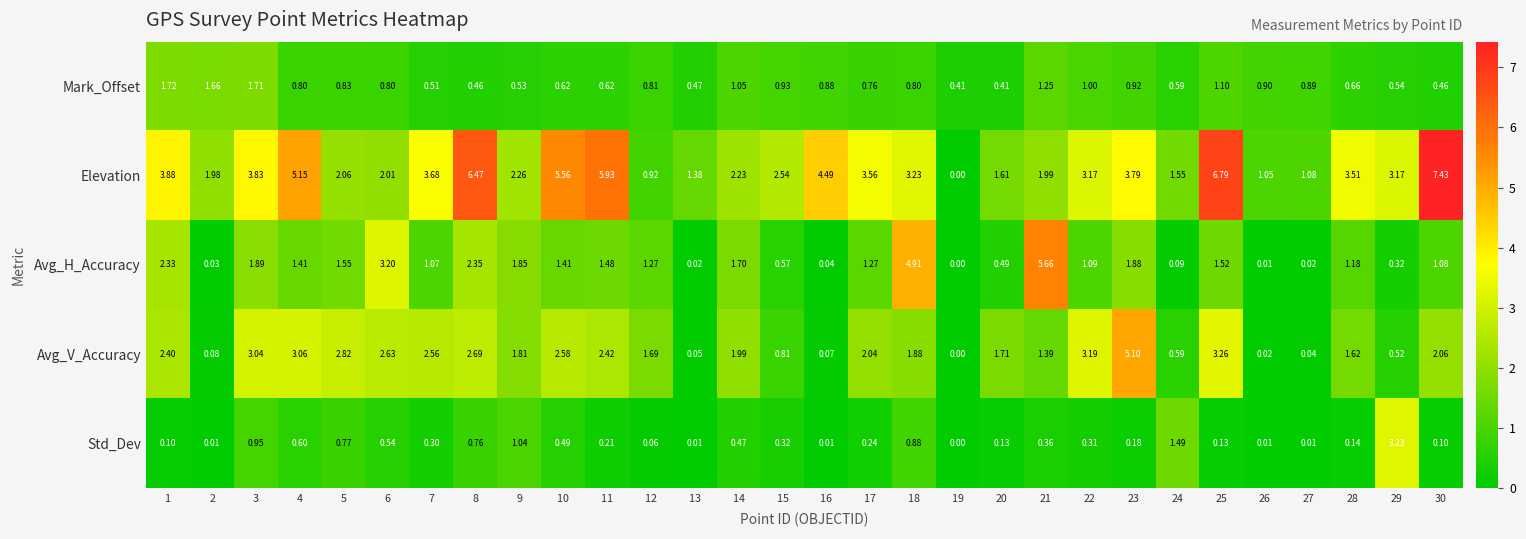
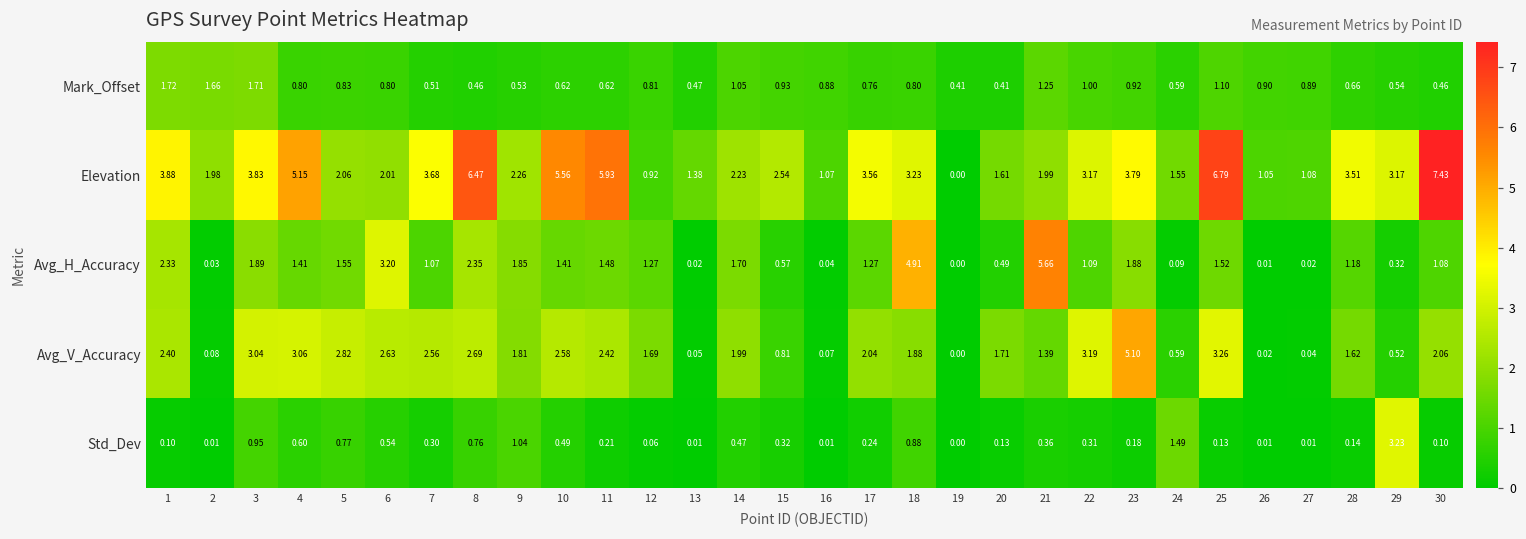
  {
    "Mark_Offset": {
      "1": 1.72,
      "2": 1.66,
      "3": 1.71,
      "4": 0.80,
      "5": 0.83,
      "6": 0.80,
      "7": 0.51,
      "8": 0.46,
      "9": 0.53,
      "10": 0.62,
      "11": 0.62,
      "12": 0.81,
      "13": 0.47,
      "14": 1.05,
      "15": 0.93,
      "16": 0.88,
      "17": 0.76,
      "18": 0.80,
      "19": 0.41,
      "20": 0.41,
      "21": 1.25,
      "22": 1.00,
      "23": 0.92,
      "24": 0.59,
      "25": 1.10,
      "26": 0.90,
      "27": 0.89,
      "28": 0.66,
      "29": 0.54,
      "30": 0.46
    },
    "Elevation": {
      "1": 3.88,
      "2": 1.98,
      "3": 3.83,
      "4": 5.15,
      "5": 2.06,
      "6": 2.01,
      "7": 3.68,
      "8": 6.47,
      "9": 2.26,
      "10": 5.56,
      "11": 5.93,
      "12": 0.92,
      "13": 1.38,
      "14": 2.23,
      "15": 2.54,
-     "16": 4.49,
+     "16": 1.07,
      "17": 3.56,
      "18": 3.23,
      "19": 0.00,
      "20": 1.61,
      "21": 1.99,
      "22": 3.17,
      "23": 3.79,
      "24": 1.55,
      "25": 6.79,
      "26": 1.05,
      "27": 1.08,
      "28": 3.51,
      "29": 3.17,
      "30": 7.43
    },
    "Avg_H_Accuracy": {
      "1": 2.33,
      "2": 0.03,
      "3": 1.89,
      "4": 1.41,
      "5": 1.55,
      "6": 3.20,
      "7": 1.07,
      "8": 2.35,
      "9": 1.85,
      "10": 1.41,
      "11": 1.48,
      "12": 1.27,
      "13": 0.02,
      "14": 1.70,
      "15": 0.57,
      "16": 0.04,
      "17": 1.27,
      "18": 4.91,
      "19": 0.00,
      "20": 0.49,
      "21": 5.66,
      "22": 1.09,
      "23": 1.88,
      "24": 0.09,
      "25": 1.52,
      "26": 0.01,
      "27": 0.02,
      "28": 1.18,
      "29": 0.32,
      "30": 1.08
    },
    "Avg_V_Accuracy": {
      "1": 2.40,
      "2": 0.08,
      "3": 3.04,
      "4": 3.06,
      "5": 2.82,
      "6": 2.63,
      "7": 2.56,
      "8": 2.69,
      "9": 1.81,
      "10": 2.58,
      "11": 2.42,
      "12": 1.69,
      "13": 0.05,
      "14": 1.99,
      "15": 0.81,
      "16": 0.07,
      "17": 2.04,
      "18": 1.88,
      "19": 0.00,
      "20": 1.71,
      "21": 1.39,
      "22": 3.19,
      "23": 5.10,
      "24": 0.59,
      "25": 3.26,
      "26": 0.02,
      "27": 0.04,
      "28": 1.62,
      "29": 0.52,
      "30": 2.06
    },
    "Std_Dev": {
      "1": 0.10,
      "2": 0.01,
      "3": 0.95,
      "4": 0.60,
      "5": 0.77,
      "6": 0.54,
      "7": 0.30,
      "8": 0.76,
      "9": 1.04,
      "10": 0.49,
      "11": 0.21,
      "12": 0.06,
      "13": 0.01,
      "14": 0.47,
      "15": 0.32,
      "16": 0.01,
      "17": 0.24,
      "18": 0.88,
      "19": 0.00,
      "20": 0.13,
      "21": 0.36,
      "22": 0.31,
      "23": 0.18,
      "24": 1.49,
      "25": 0.13,
      "26": 0.01,
      "27": 0.01,
      "28": 0.14,
      "29": 3.23,
      "30": 0.10
    }
  }
